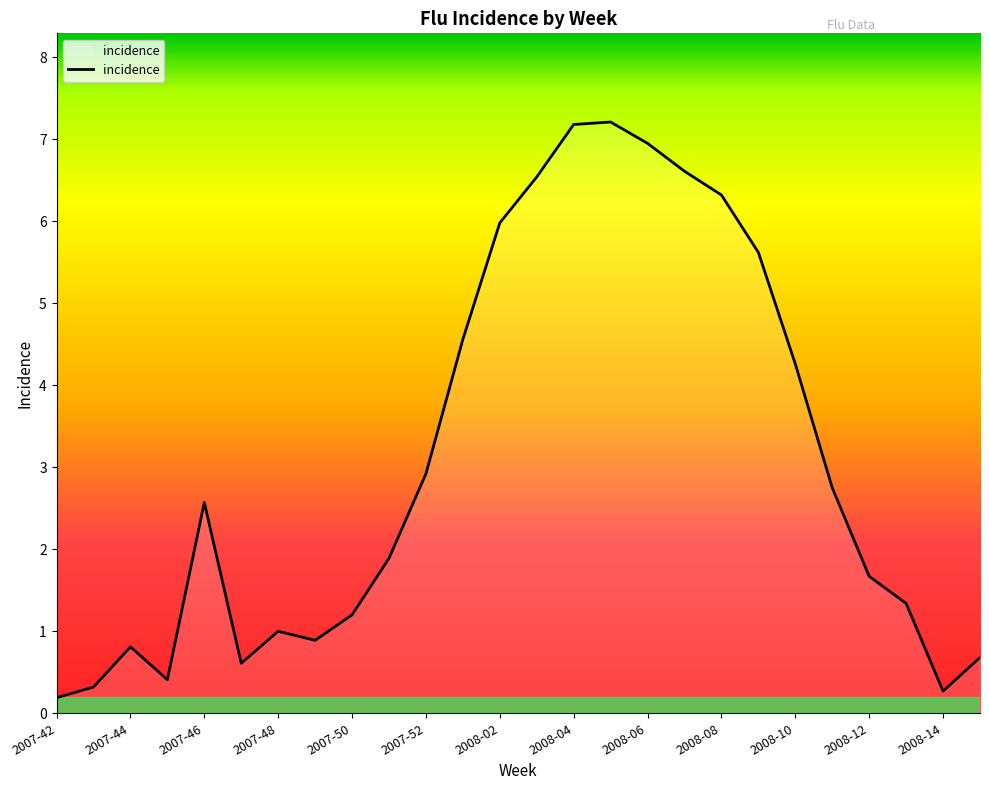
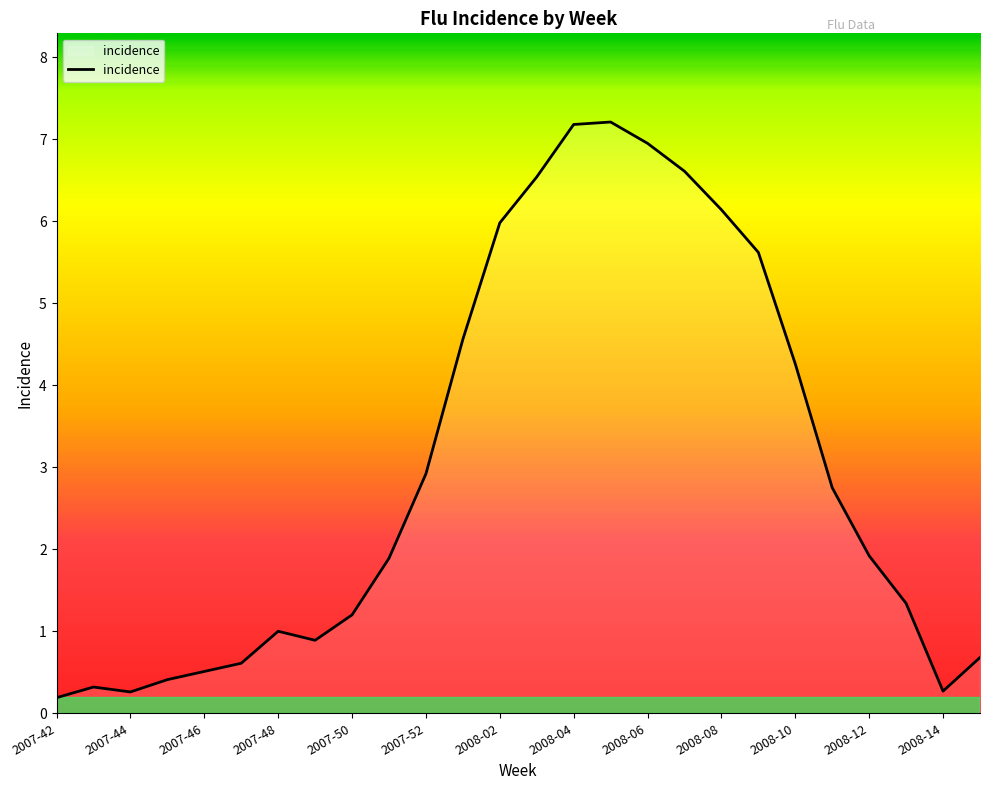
  {
-   "2007-44": 0.8,
-   "2007-46": 2.6,
+   "2007-44": 0.3,
+   "2007-46": 0.5,
    "2007-48": 1.0,
    "2007-50": 1.2,
    "2007-52": 2.9,
    "2008-02": 6.0,
    "2008-04": 7.2,
    "2008-06": 7.0,
-   "2008-08": 6.3,
+   "2008-08": 6.1,
    "2008-10": 4.3,
-   "2008-12": 1.7,
+   "2008-12": 1.9,
    "2008-14": 0.3
  }
